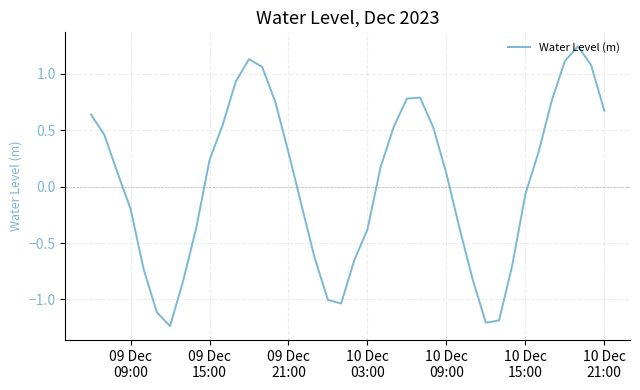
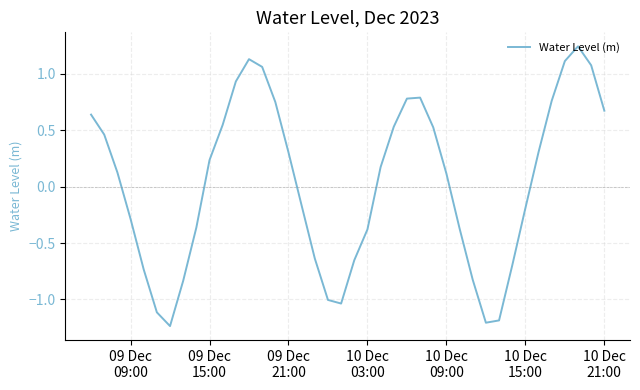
  {
-   "09 Dec 09:00": -0.20,
+   "09 Dec 09:00": -0.29,
    "09 Dec 15:00": 0.24,
    "09 Dec 21:00": 0.30,
    "10 Dec 03:00": -0.38,
    "10 Dec 09:00": 0.12,
-   "10 Dec 15:00": -0.07,
+   "10 Dec 15:00": -0.19,
    "10 Dec 21:00": 0.67
  }
